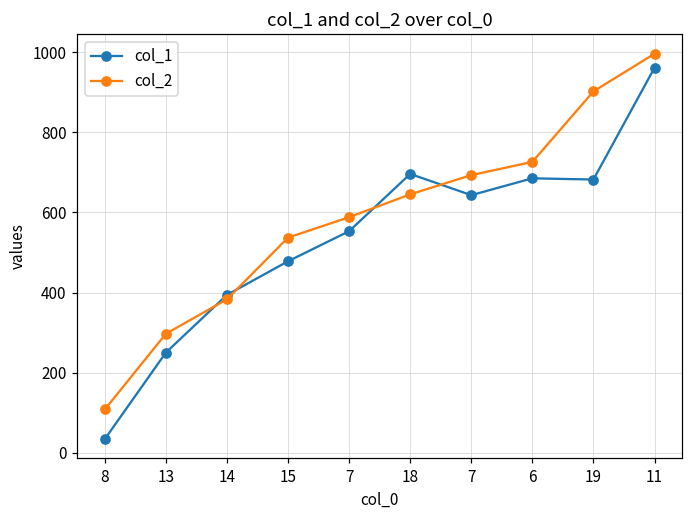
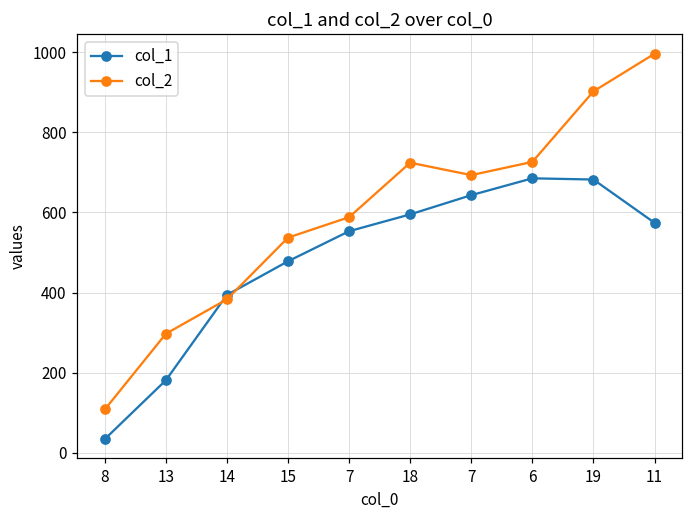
  {
    "col_1": {
      "8": 30,
-     "13": 250,
+     "13": 180,
      "14": 390,
      "15": 480,
-     "18": 700,
+     "18": 600,
      "6": 690,
      "19": 680,
-     "11": 960
+     "11": 570
    },
    "col_2": {
      "8": 110,
      "13": 300,
      "14": 380,
      "15": 540,
-     "18": 650,
+     "18": 720,
      "6": 730,
      "19": 900,
      "11": 1000
    }
  }
